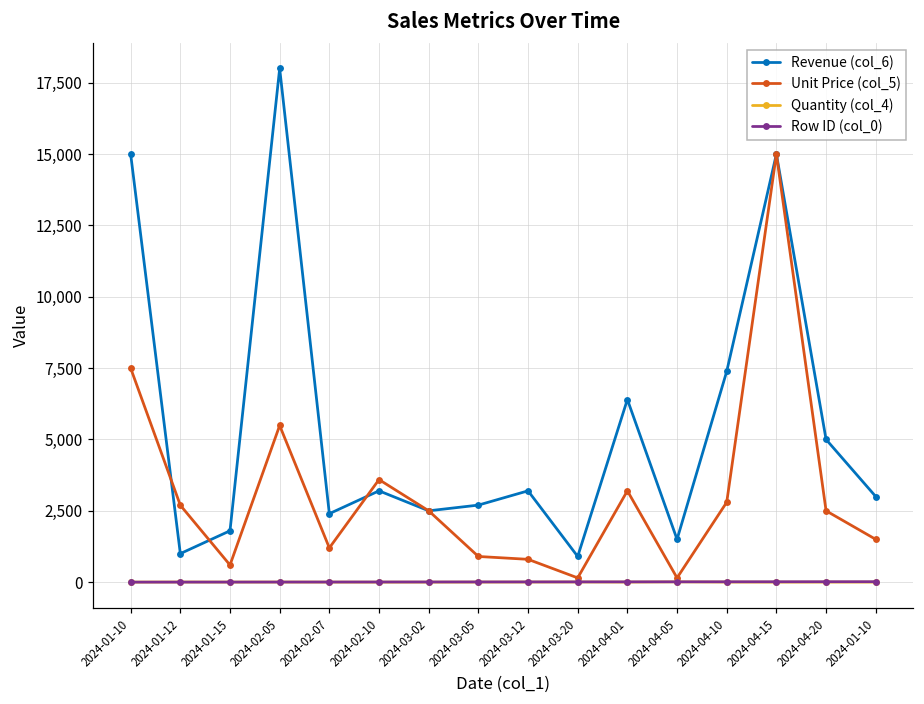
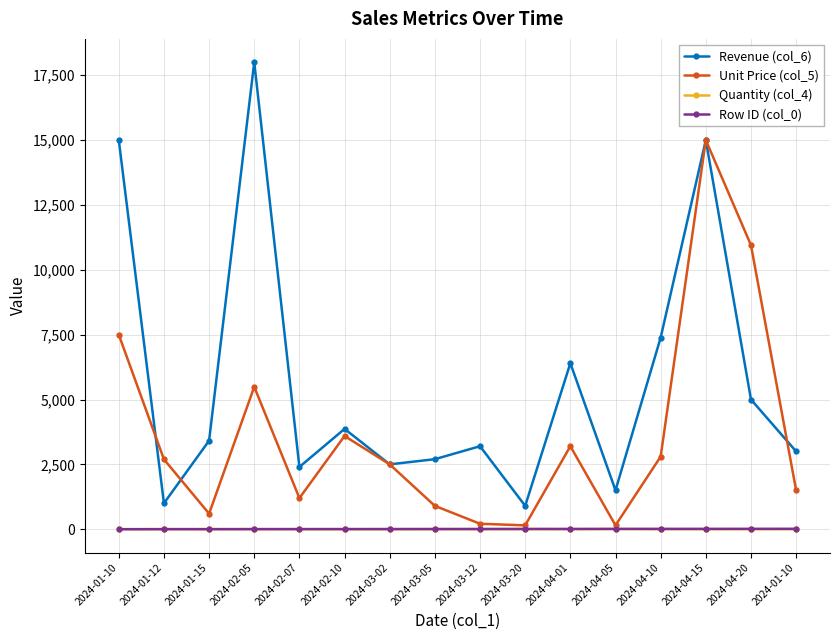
  {
    "Revenue (col_6)": {
      "2024-01-12": "1,000",
-     "2024-01-15": "1,800",
+     "2024-01-15": "3,400",
      "2024-02-05": "18,000",
      "2024-02-07": "2,400",
-     "2024-02-10": "3,200",
+     "2024-02-10": "3,900",
      "2024-03-05": "2,700",
      "2024-03-12": "3,200",
      "2024-03-20": "900",
      "2024-04-01": "6,400",
      "2024-04-05": "1,500",
      "2024-04-10": "7,400",
      "2024-04-20": "5,000"
    },
    "Unit Price (col_5)": {
      "2024-01-12": "2,700",
      "2024-01-15": "600",
      "2024-02-05": "5,500",
      "2024-02-07": "1,200",
      "2024-02-10": "3,600",
      "2024-03-05": "900",
-     "2024-03-12": "800",
+     "2024-03-12": "200",
      "2024-03-20": "200",
      "2024-04-01": "3,200",
      "2024-04-05": "200",
      "2024-04-10": "2,800",
-     "2024-04-20": "2,500"
+     "2024-04-20": "10,900"
    },
    "Row ID (col_0)": {
      "2024-01-12": "0",
      "2024-01-15": "0",
      "2024-02-05": "0",
      "2024-02-07": "0",
      "2024-02-10": "0",
      "2024-03-02": "0",
      "2024-03-05": "0",
      "2024-03-12": "0",
      "2024-03-20": "0",
      "2024-04-01": "0",
      "2024-04-05": "0",
      "2024-04-10": "0",
      "2024-04-15": "0",
      "2024-04-20": "0"
    }
  }
